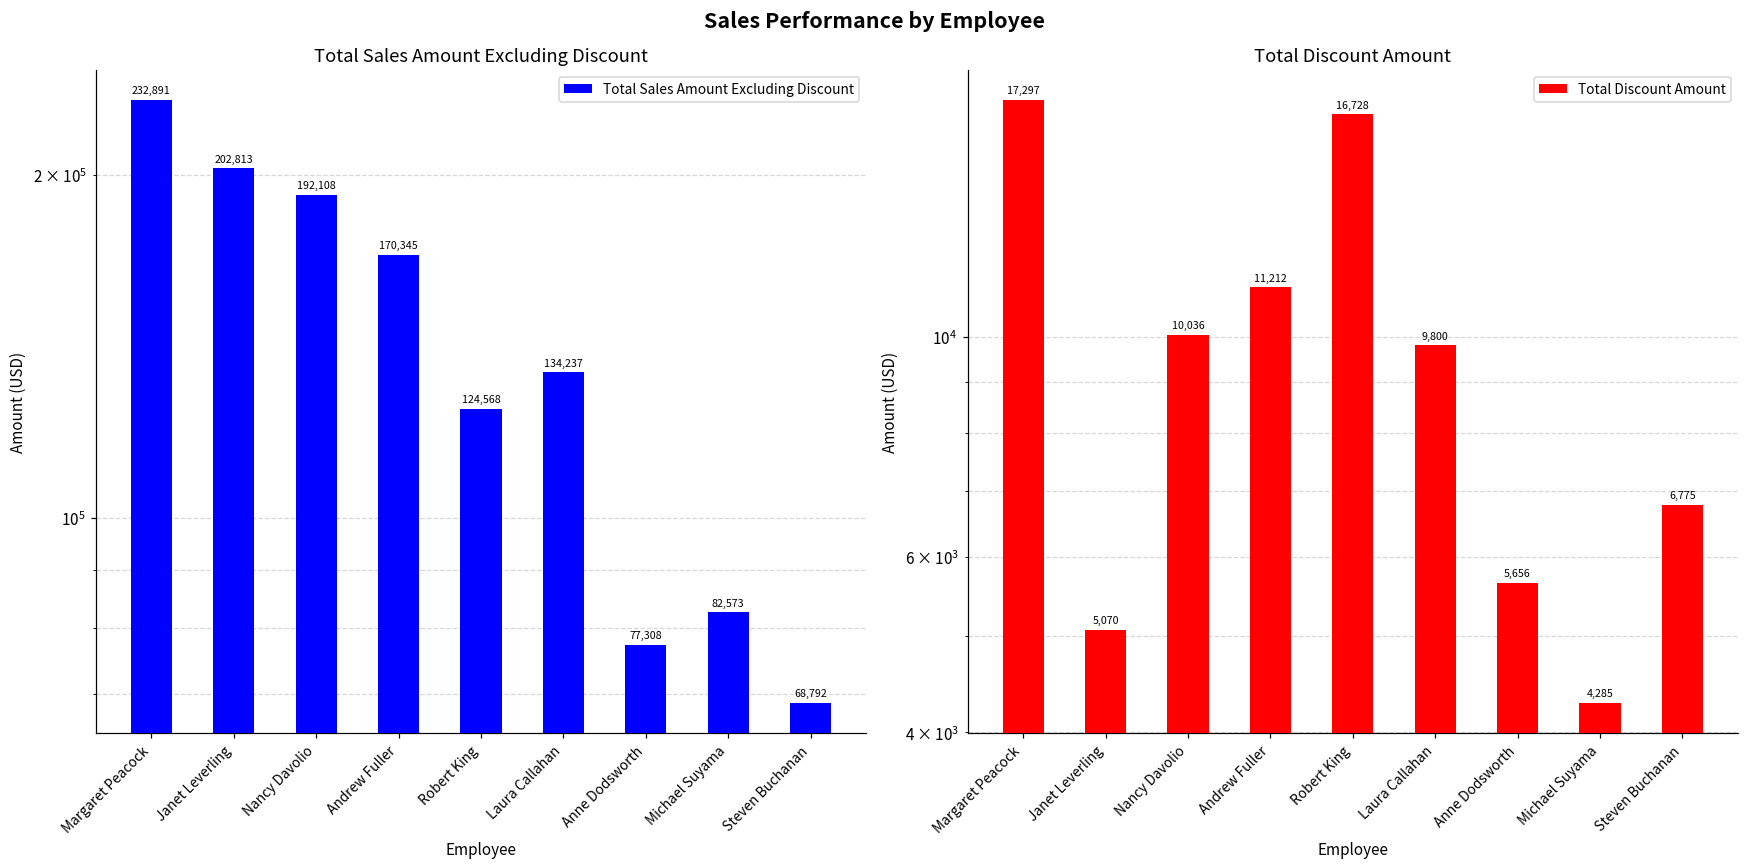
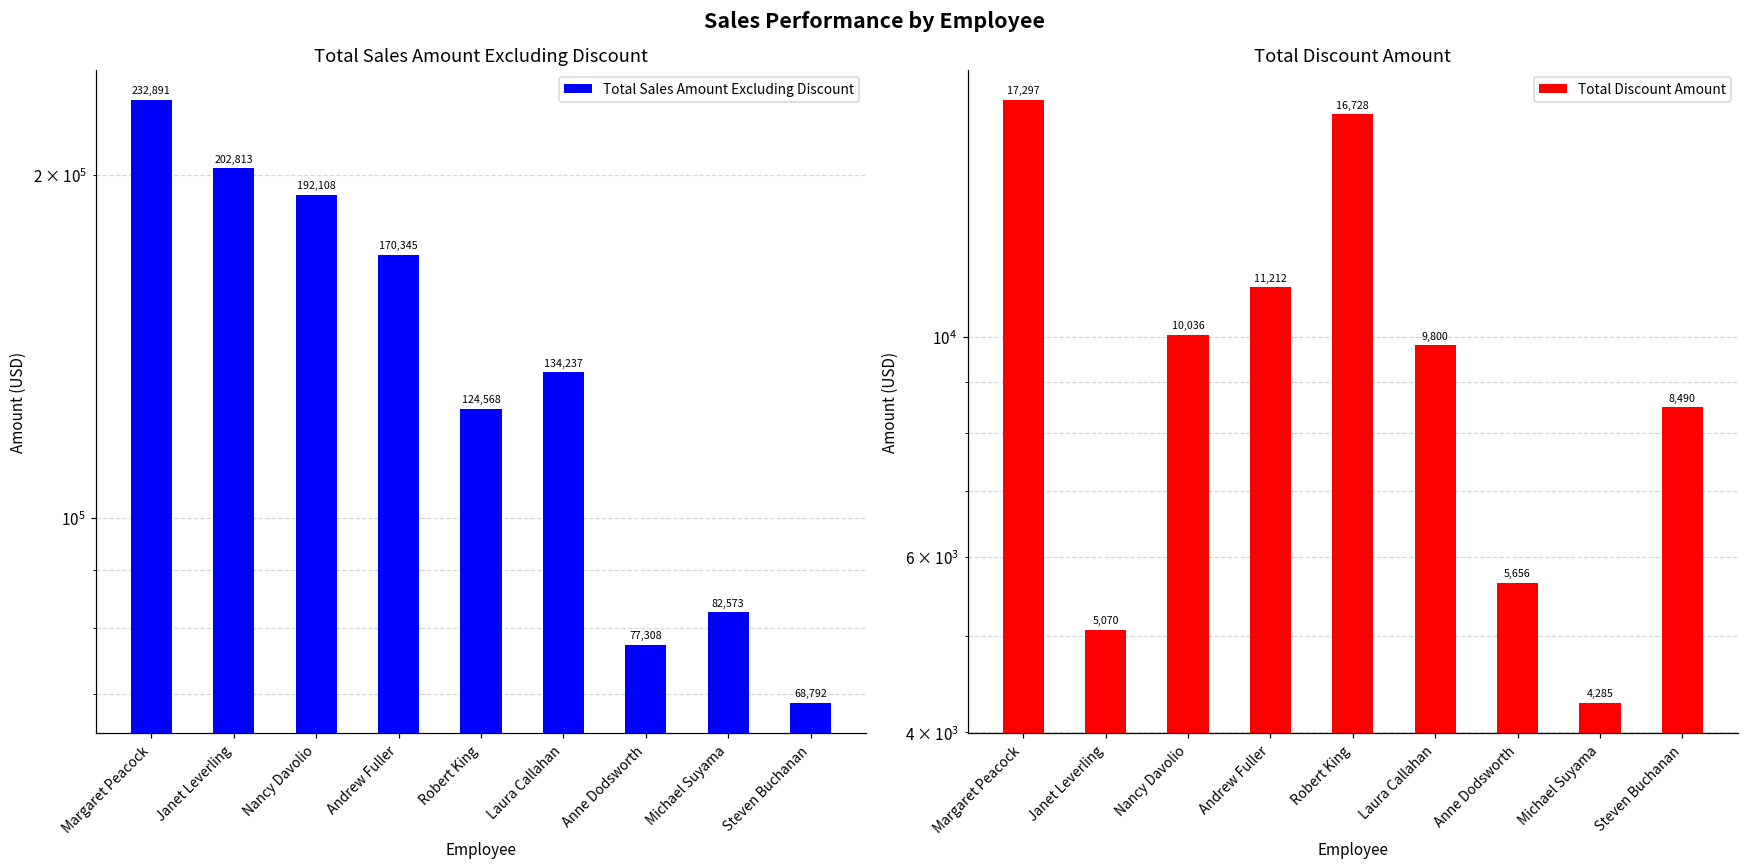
  {
    "Total Sales Amount Excluding Discount": {
      "Margaret Peacock": "232,891",
      "Janet Leverling": "202,813",
      "Nancy Davolio": "192,108",
      "Andrew Fuller": "170,345",
      "Robert King": "124,568",
      "Laura Callahan": "134,237",
      "Anne Dodsworth": "77,308",
      "Michael Suyama": "82,573",
      "Steven Buchanan": "68,792"
    },
    "Total Discount Amount": {
      "Margaret Peacock": "17,297",
      "Janet Leverling": "5,070",
      "Nancy Davolio": "10,036",
      "Andrew Fuller": "11,212",
      "Robert King": "16,728",
      "Laura Callahan": "9,800",
      "Anne Dodsworth": "5,656",
      "Michael Suyama": "4,285",
-     "Steven Buchanan": "6,775"
+     "Steven Buchanan": "8,490"
    }
  }
